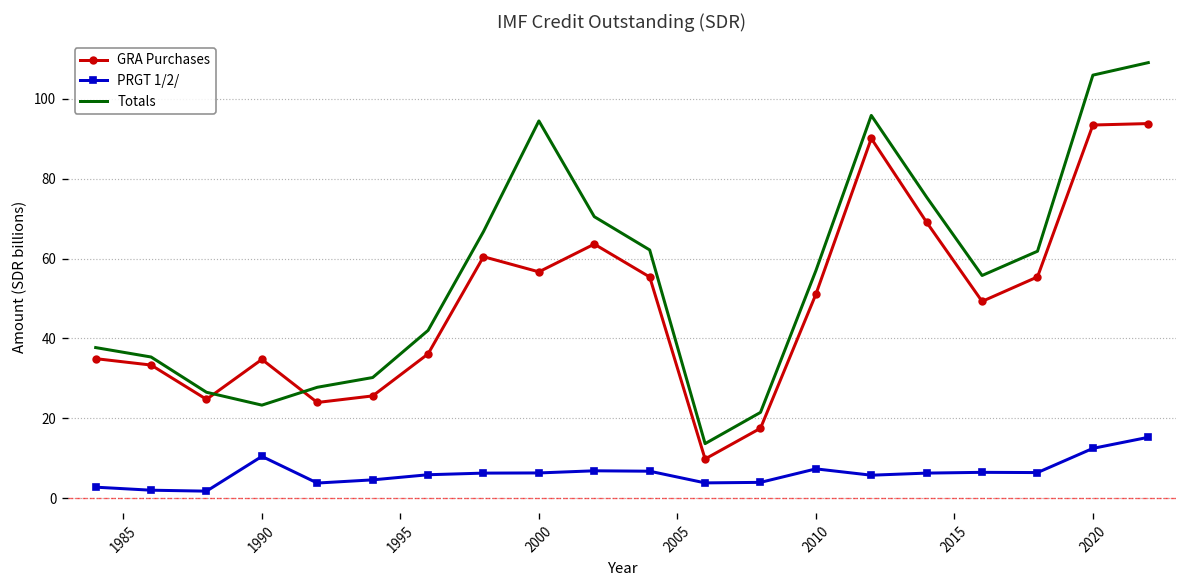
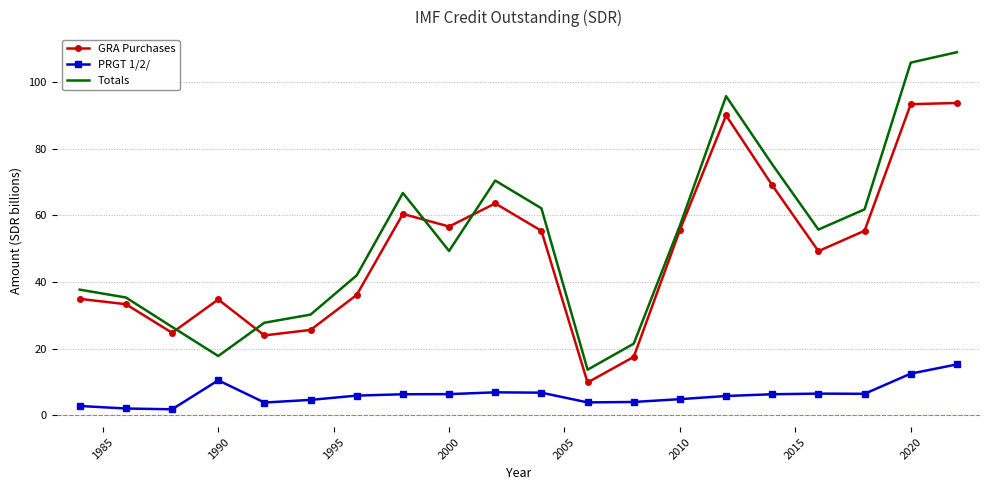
  {
    "GRA Purchases": {
      "1990": 35,
      "2000": 57,
-     "2010": 51,
+     "2010": 56,
      "2020": 93
    },
    "PRGT 1/2/": {
      "1990": 10,
      "2000": 6,
-     "2010": 7,
+     "2010": 5,
      "2020": 12
    },
    "Totals": {
-     "1990": 23,
-     "2000": 94,
+     "1990": 18,
+     "2000": 49,
      "2010": 57,
      "2020": 106
    }
  }
